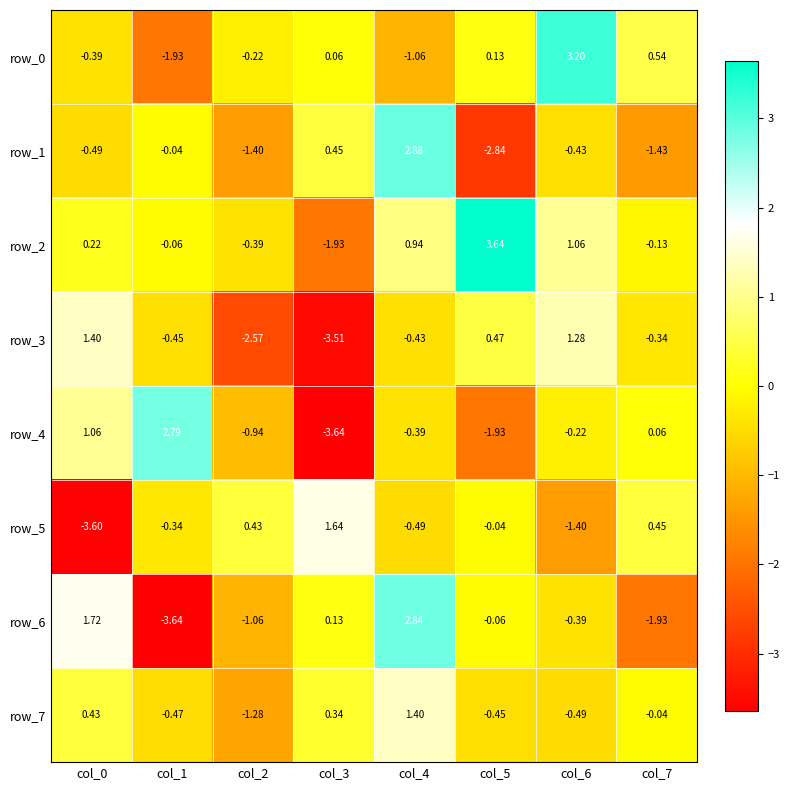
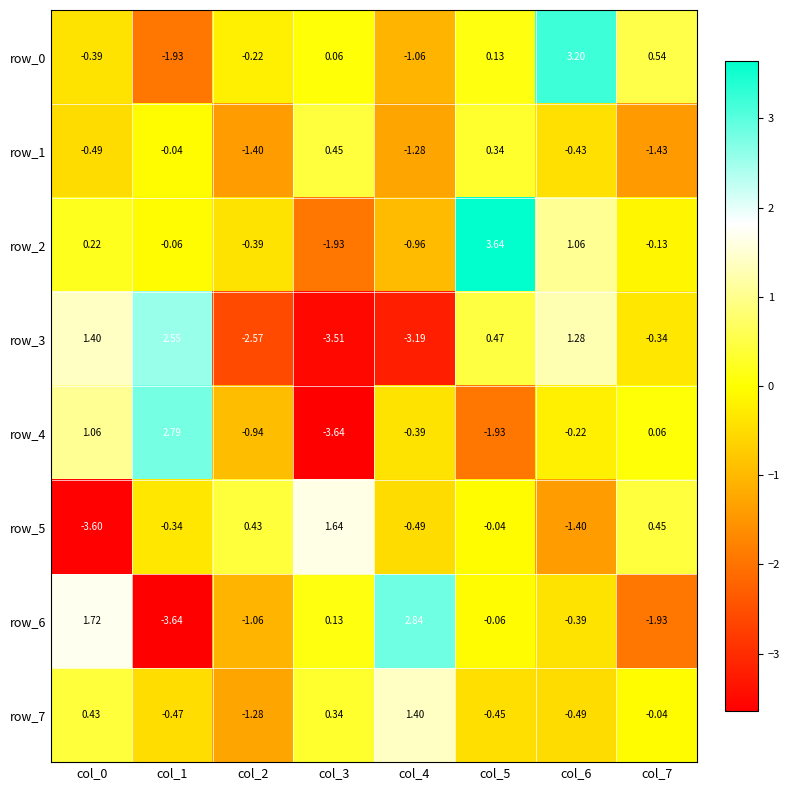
  {
    "row_0": {
      "col_0": -0.39,
      "col_1": -1.93,
      "col_2": -0.22,
      "col_3": 0.06,
      "col_4": -1.06,
      "col_5": 0.13,
      "col_6": 3.20,
      "col_7": 0.54
    },
    "row_1": {
      "col_0": -0.49,
      "col_1": -0.04,
      "col_2": -1.40,
      "col_3": 0.45,
-     "col_4": 2.88,
-     "col_5": -2.84,
+     "col_4": -1.28,
+     "col_5": 0.34,
      "col_6": -0.43,
      "col_7": -1.43
    },
    "row_2": {
      "col_0": 0.22,
      "col_1": -0.06,
      "col_2": -0.39,
      "col_3": -1.93,
-     "col_4": 0.94,
+     "col_4": -0.96,
      "col_5": 3.64,
      "col_6": 1.06,
      "col_7": -0.13
    },
    "row_3": {
      "col_0": 1.40,
-     "col_1": -0.45,
+     "col_1": 2.55,
      "col_2": -2.57,
      "col_3": -3.51,
-     "col_4": -0.43,
+     "col_4": -3.19,
      "col_5": 0.47,
      "col_6": 1.28,
      "col_7": -0.34
    },
    "row_4": {
      "col_0": 1.06,
      "col_1": 2.79,
      "col_2": -0.94,
      "col_3": -3.64,
      "col_4": -0.39,
      "col_5": -1.93,
      "col_6": -0.22,
      "col_7": 0.06
    },
    "row_5": {
      "col_0": -3.60,
      "col_1": -0.34,
      "col_2": 0.43,
      "col_3": 1.64,
      "col_4": -0.49,
      "col_5": -0.04,
      "col_6": -1.40,
      "col_7": 0.45
    },
    "row_6": {
      "col_0": 1.72,
      "col_1": -3.64,
      "col_2": -1.06,
      "col_3": 0.13,
      "col_4": 2.84,
      "col_5": -0.06,
      "col_6": -0.39,
      "col_7": -1.93
    },
    "row_7": {
      "col_0": 0.43,
      "col_1": -0.47,
      "col_2": -1.28,
      "col_3": 0.34,
      "col_4": 1.40,
      "col_5": -0.45,
      "col_6": -0.49,
      "col_7": -0.04
    }
  }
